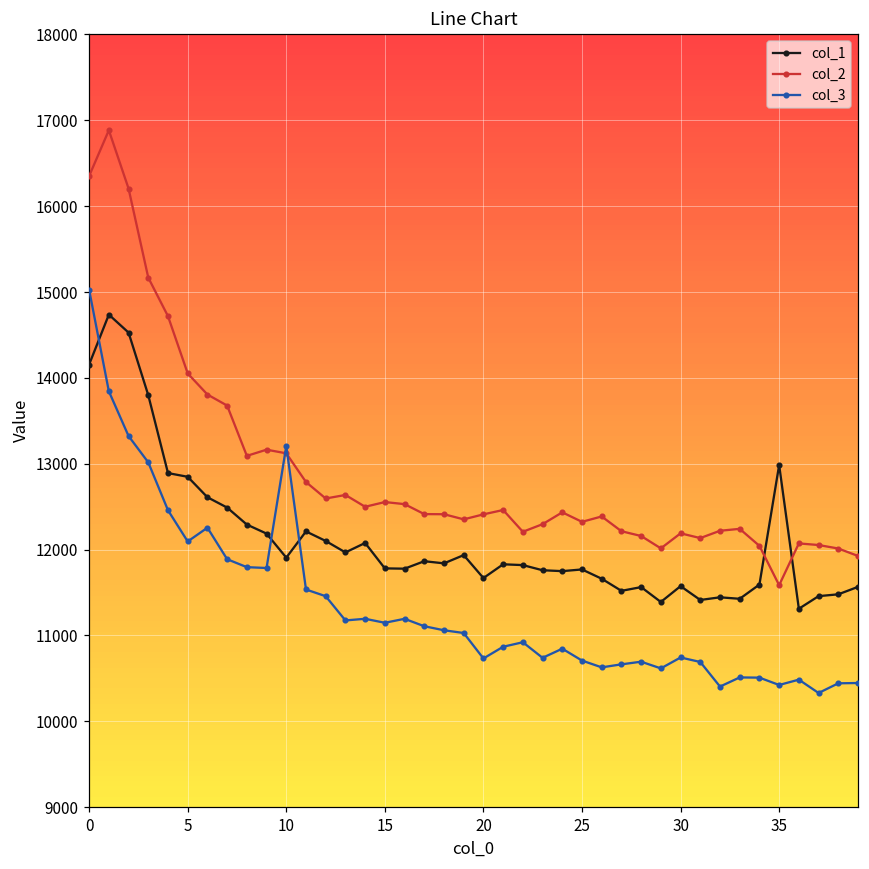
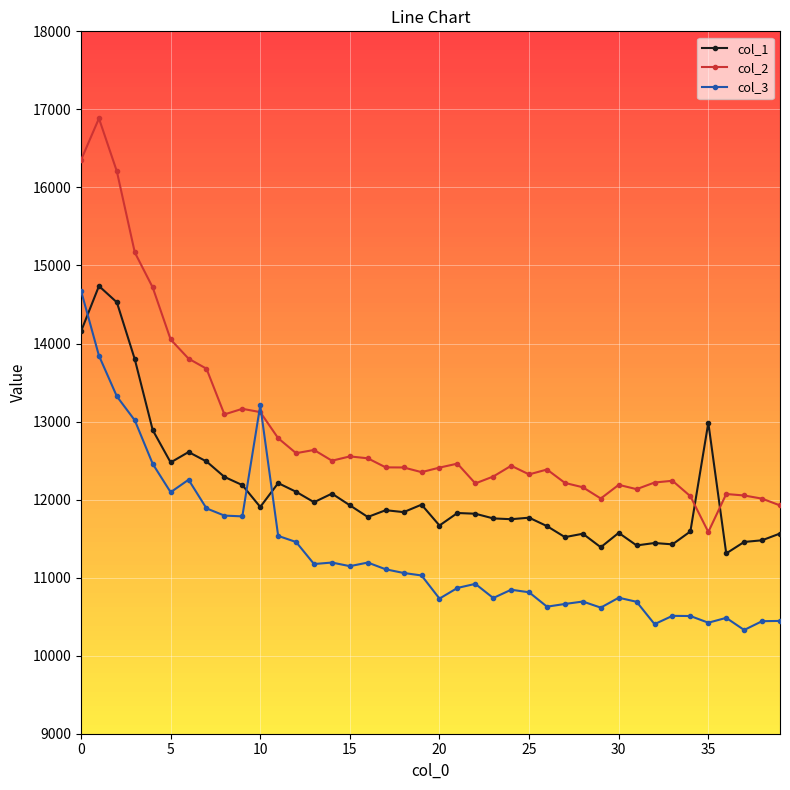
  {
    "col_1": {
      "0": 14200,
-     "5": 12800,
+     "5": 12500,
      "10": 11900,
-     "15": 11800,
+     "15": 11900,
      "20": 11700,
      "25": 11800,
      "30": 11600,
      "35": 13000
    },
    "col_2": {
      "0": 16400,
      "5": 14100,
      "10": 13100,
      "15": 12600,
      "20": 12400,
      "25": 12300,
      "30": 12200,
      "35": 11600
    },
    "col_3": {
-     "0": 15000,
+     "0": 14700,
      "5": 12100,
      "10": 13200,
      "15": 11100,
      "20": 10700,
-     "25": 10700,
+     "25": 10800,
      "30": 10700,
      "35": 10400
    }
  }
